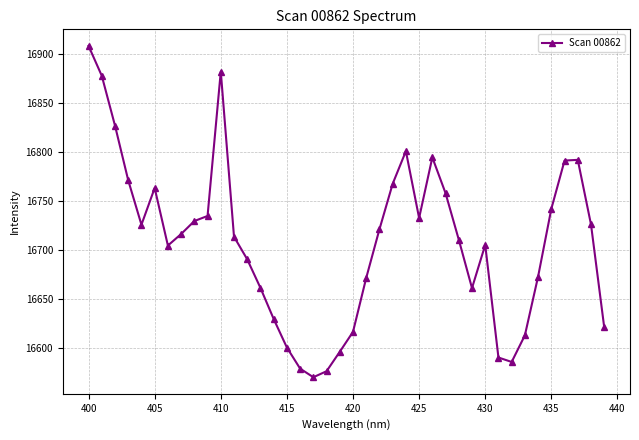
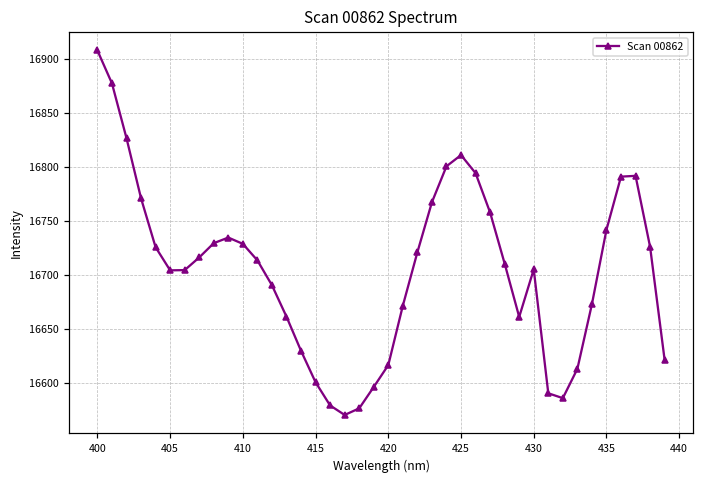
  {
    "400": 16910,
-   "405": 16760,
-   "410": 16880,
+   "405": 16700,
+   "410": 16730,
    "415": 16600,
    "420": 16620,
-   "425": 16730,
+   "425": 16810,
    "430": 16710,
    "435": 16740
  }
